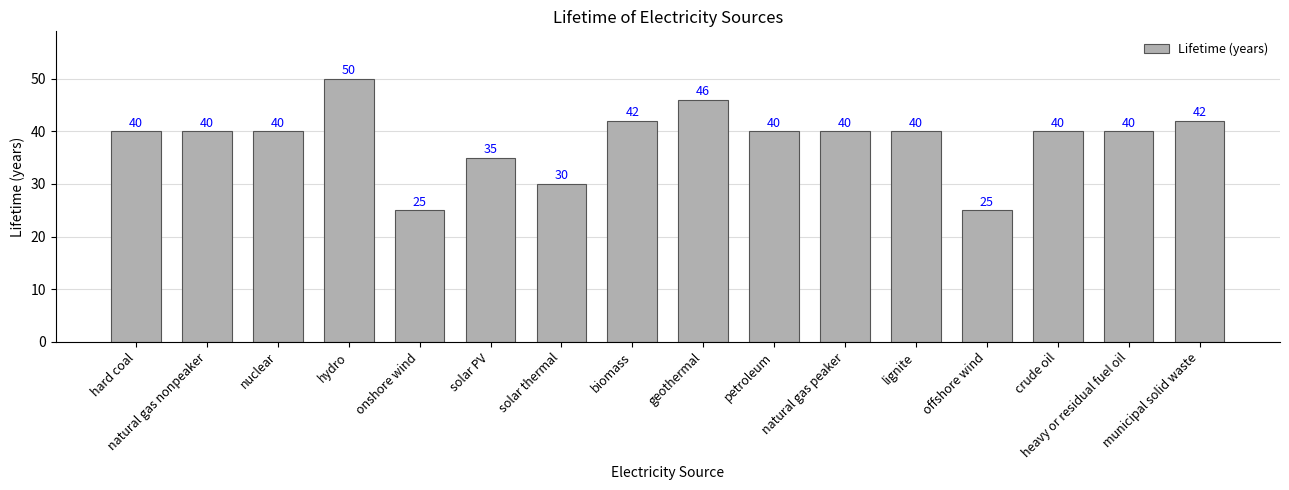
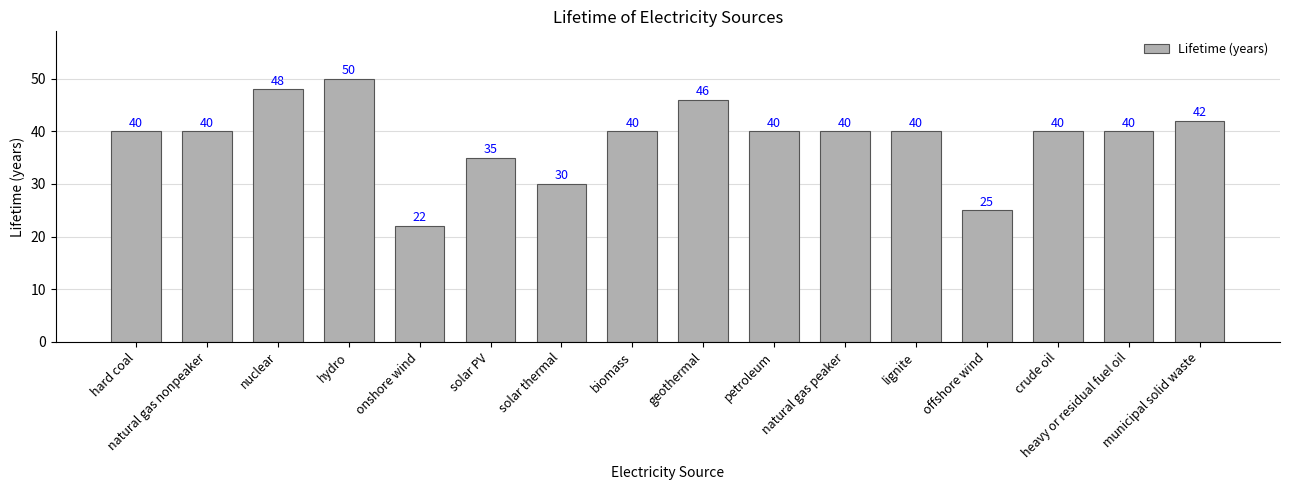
  {
    "hard coal": 40,
    "natural gas nonpeaker": 40,
-   "nuclear": 40,
+   "nuclear": 48,
    "hydro": 50,
-   "onshore wind": 25,
+   "onshore wind": 22,
    "solar PV": 35,
    "solar thermal": 30,
-   "biomass": 42,
+   "biomass": 40,
    "geothermal": 46,
    "petroleum": 40,
    "natural gas peaker": 40,
    "lignite": 40,
    "offshore wind": 25,
    "crude oil": 40,
    "heavy or residual fuel oil": 40,
    "municipal solid waste": 42
  }
